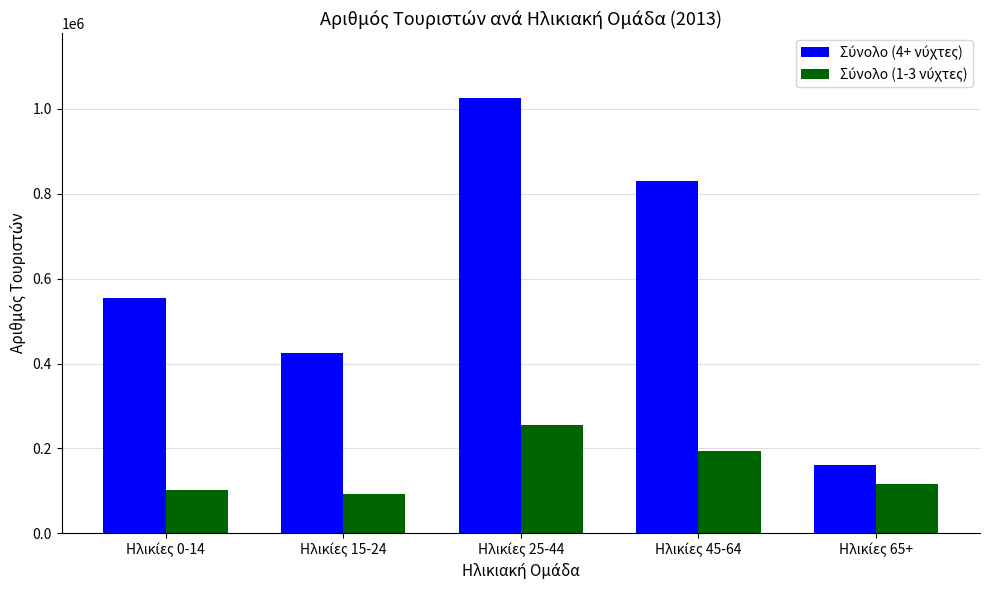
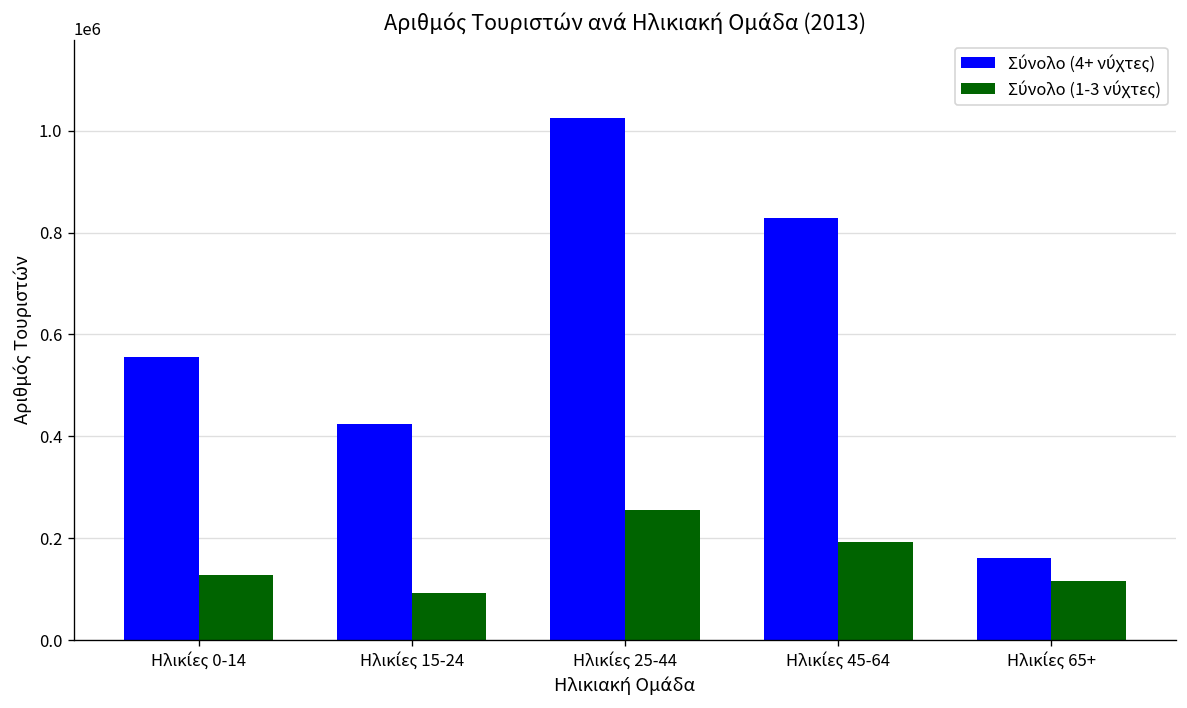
  {
    "Σύνολο (4+ νύχτες)": {
      "Ηλικίες 0-14": 550000,
      "Ηλικίες 15-24": 420000,
      "Ηλικίες 25-44": 1020000,
      "Ηλικίες 45-64": 830000,
      "Ηλικίες 65+": 160000
    },
    "Σύνολο (1-3 νύχτες)": {
-     "Ηλικίες 0-14": 100000,
+     "Ηλικίες 0-14": 130000,
      "Ηλικίες 15-24": 90000,
      "Ηλικίες 25-44": 260000,
      "Ηλικίες 45-64": 190000,
      "Ηλικίες 65+": 120000
    }
  }
